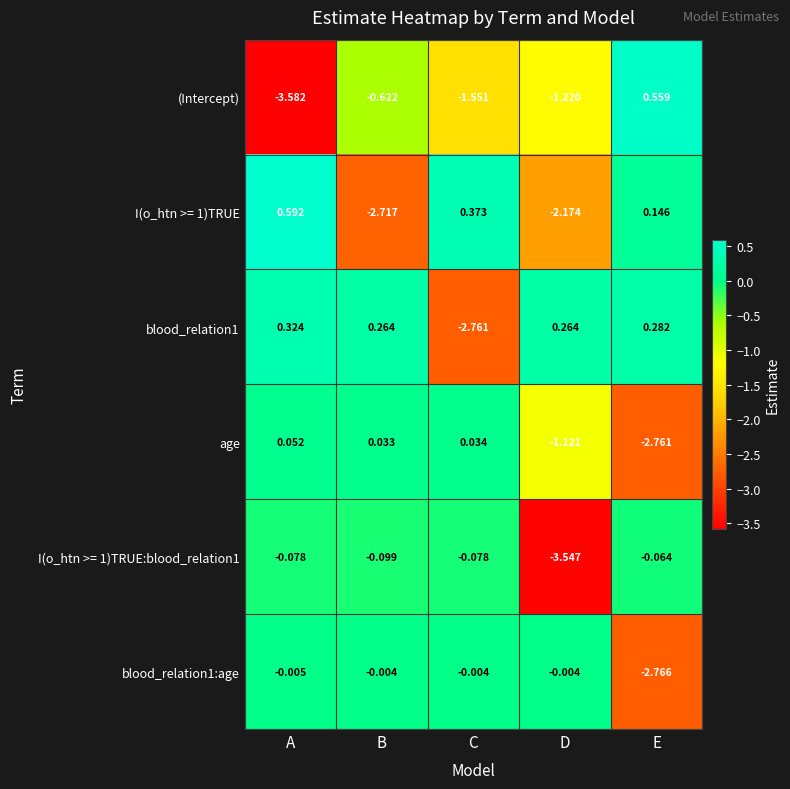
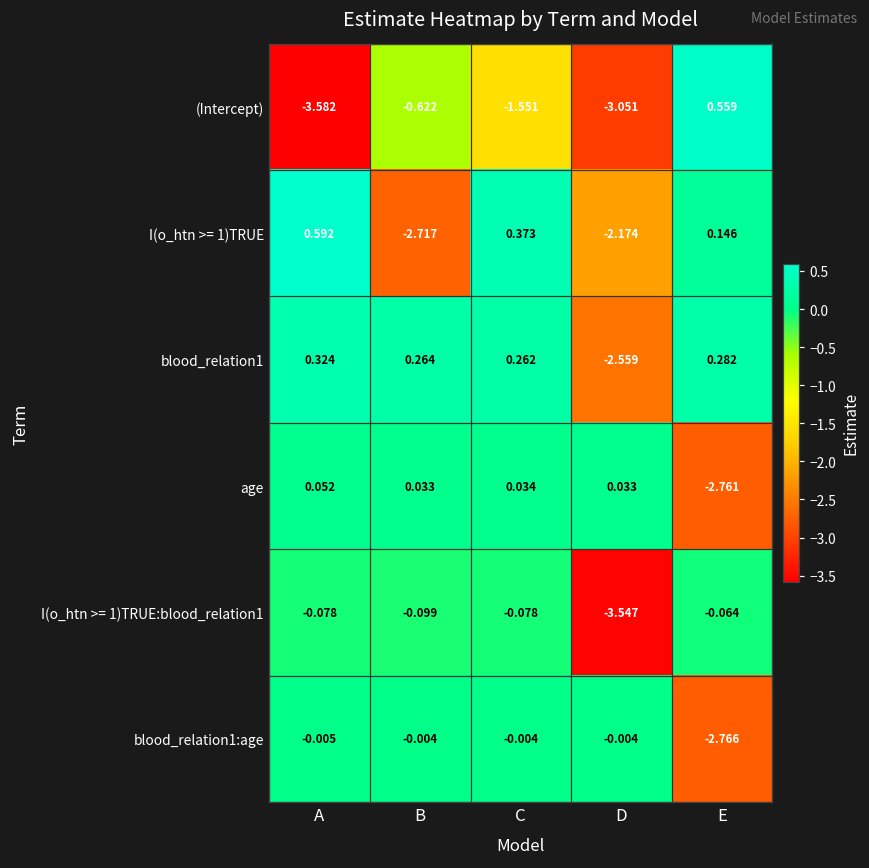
  {
    "(Intercept)": {
      "A": -3.582,
      "B": -0.622,
      "C": -1.551,
-     "D": -1.220,
+     "D": -3.051,
      "E": 0.559
    },
    "I(o_htn >= 1)TRUE": {
      "A": 0.592,
      "B": -2.717,
      "C": 0.373,
      "D": -2.174,
      "E": 0.146
    },
    "blood_relation1": {
      "A": 0.324,
      "B": 0.264,
-     "C": -2.761,
-     "D": 0.264,
+     "C": 0.262,
+     "D": -2.559,
      "E": 0.282
    },
    "age": {
      "A": 0.052,
      "B": 0.033,
      "C": 0.034,
-     "D": -1.121,
+     "D": 0.033,
      "E": -2.761
    },
    "I(o_htn >= 1)TRUE:blood_relation1": {
      "A": -0.078,
      "B": -0.099,
      "C": -0.078,
      "D": -3.547,
      "E": -0.064
    },
    "blood_relation1:age": {
      "A": -0.005,
      "B": -0.004,
      "C": -0.004,
      "D": -0.004,
      "E": -2.766
    }
  }
